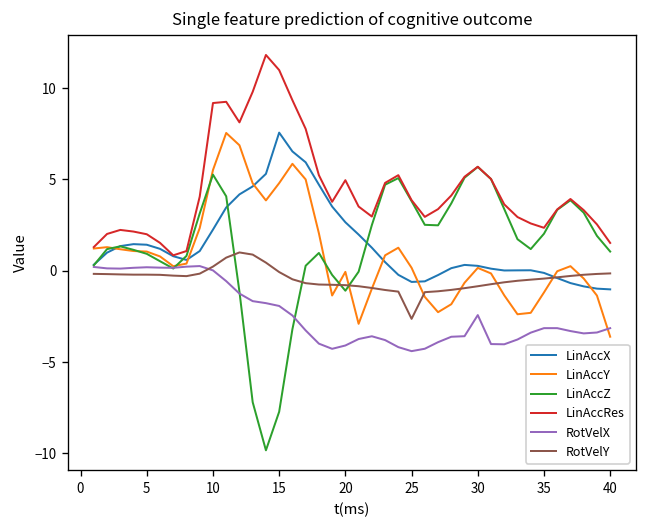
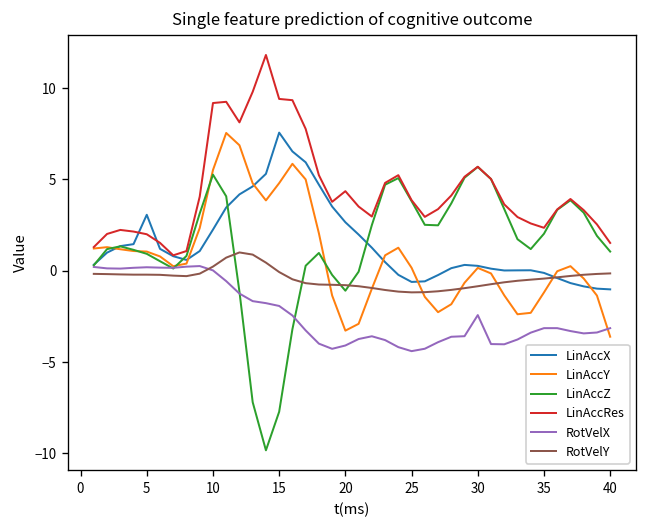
  {
    "LinAccX": {
-     "5": 1.4,
+     "5": 3.1,
      "10": 2.3,
      "15": 7.6,
      "20": 2.7,
      "25": -0.6,
      "35": -0.1,
      "40": -1.0
    },
    "LinAccY": {
      "10": 5.5,
      "15": 4.8,
-     "20": -0.1,
+     "20": -3.3,
      "25": 0.2,
      "35": -1.2,
      "40": -3.6
    },
    "LinAccZ": {
      "10": 5.3,
      "15": -7.7,
      "20": -1.1,
      "35": 2.0,
      "40": 1.1
    },
    "LinAccRes": {
      "5": 2.0,
      "10": 9.2,
-     "15": 11.0,
-     "20": 5.0,
+     "15": 9.4,
+     "20": 4.4,
      "35": 2.4,
      "40": 1.5
    },
    "RotVelX": {
      "5": 0.2,
      "10": 0.0,
      "15": -1.9,
      "20": -4.1,
      "25": -4.4,
      "30": -2.4,
      "35": -3.1,
      "40": -3.1
    },
    "RotVelY": {
      "5": -0.2,
      "10": 0.2,
      "15": -0.1,
      "20": -0.8,
-     "25": -2.6,
+     "25": -1.2,
      "30": -0.8,
      "35": -0.4,
      "40": -0.1
    }
  }
